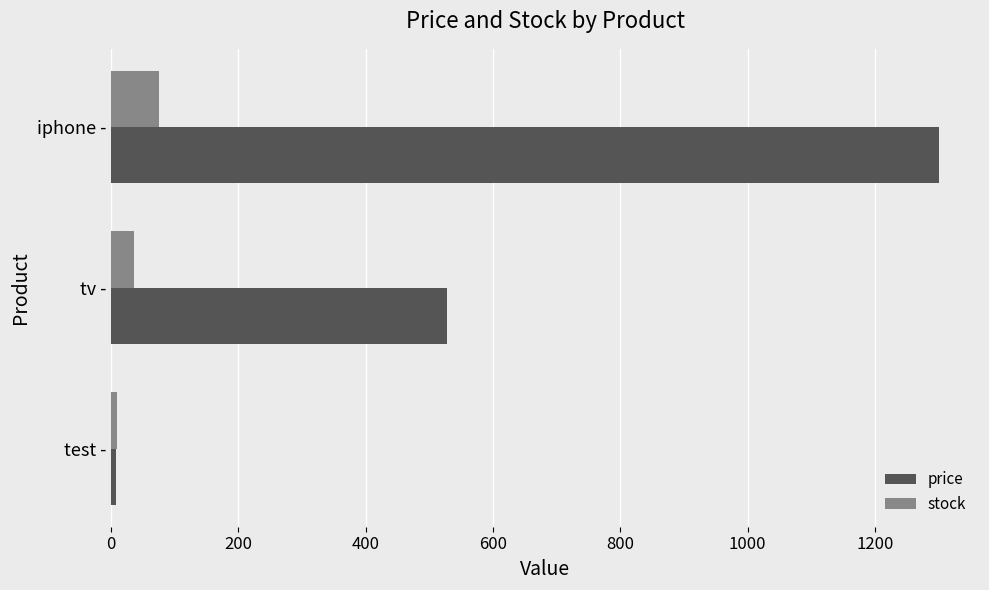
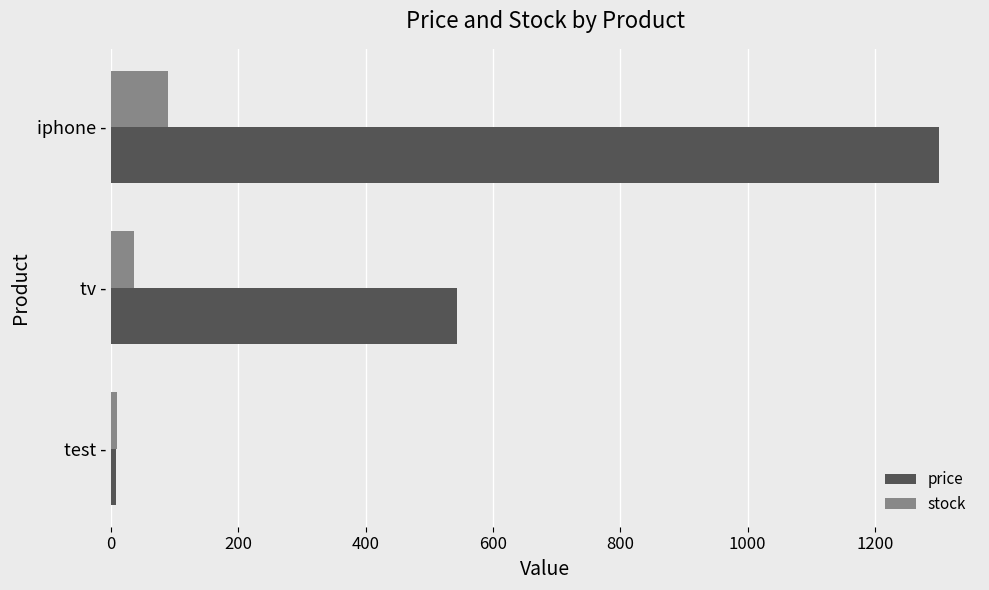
  {
    "price": {
      "iphone -": 1300,
-     "tv -": 530,
+     "tv -": 540,
      "test -": 10
    },
    "stock": {
-     "iphone -": 80,
+     "iphone -": 90,
      "tv -": 40,
      "test -": 10
    }
  }
